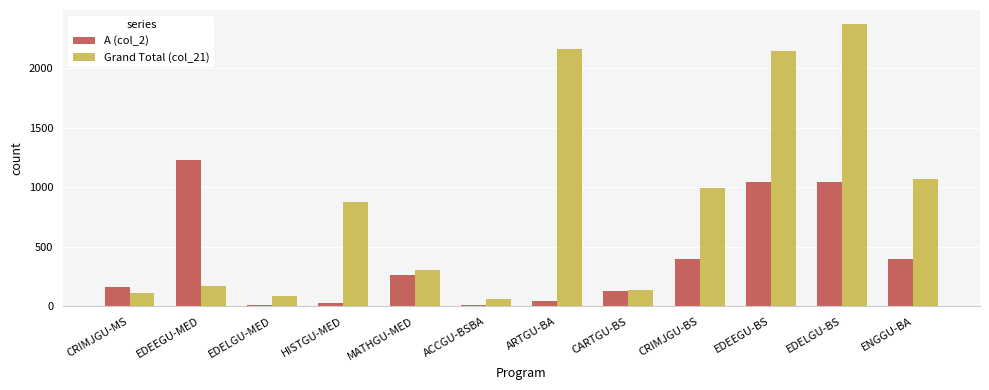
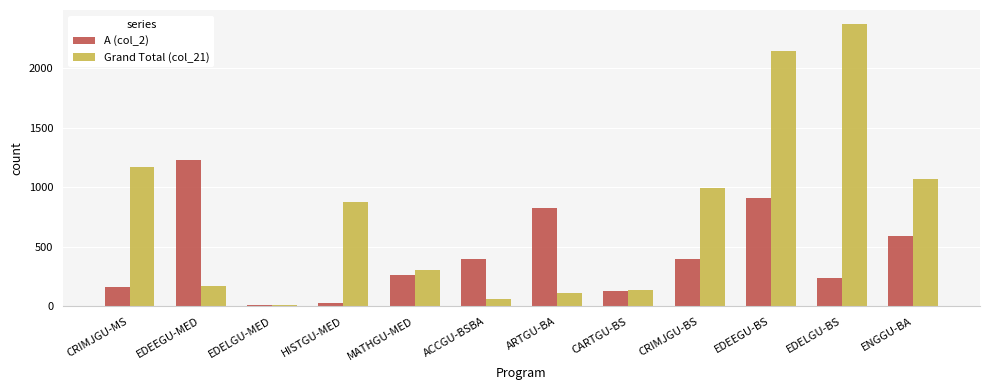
  {
    "A (col_2)": {
      "CRIMJGU-MS": 170,
      "EDEEGU-MED": 1230,
      "HISTGU-MED": 30,
      "MATHGU-MED": 260,
-     "ACCGU-BSBA": 10,
-     "ARTGU-BA": 40,
+     "ACCGU-BSBA": 400,
+     "ARTGU-BA": 830,
      "CARTGU-BS": 130,
      "CRIMJGU-BS": 400,
-     "EDEEGU-BS": 1050,
-     "EDELGU-BS": 1040,
-     "ENGGU-BA": 400
+     "EDEEGU-BS": 910,
+     "EDELGU-BS": 240,
+     "ENGGU-BA": 590
    },
    "Grand Total (col_21)": {
-     "CRIMJGU-MS": 110,
+     "CRIMJGU-MS": 1170,
      "EDEEGU-MED": 170,
-     "EDELGU-MED": 90,
+     "EDELGU-MED": 10,
      "HISTGU-MED": 880,
      "MATHGU-MED": 310,
      "ACCGU-BSBA": 60,
-     "ARTGU-BA": 2160,
+     "ARTGU-BA": 110,
      "CARTGU-BS": 140,
      "CRIMJGU-BS": 990,
      "EDEEGU-BS": 2150,
      "EDELGU-BS": 2370,
      "ENGGU-BA": 1070
    }
  }
